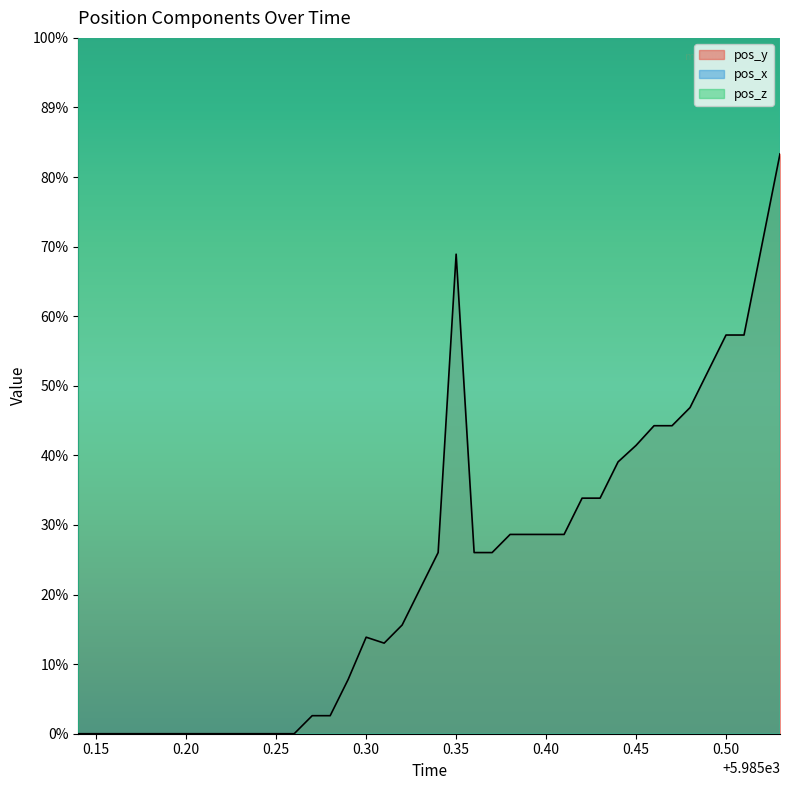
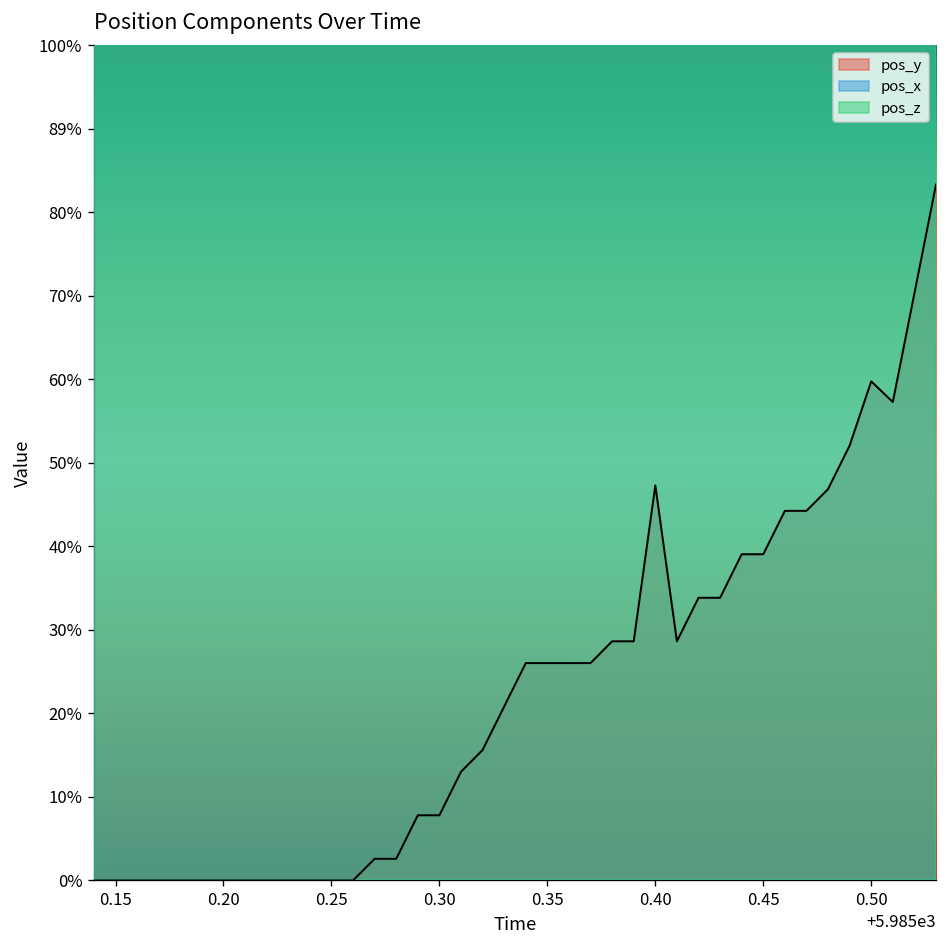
  {
    "pos_y": {
      "0.15": "0%",
      "0.20": "0%",
      "0.25": "0%",
-     "0.30": "14%",
-     "0.35": "69%",
-     "0.40": "29%",
-     "0.45": "41%",
-     "0.50": "57%"
+     "0.30": "8%",
+     "0.35": "26%",
+     "0.40": "47%",
+     "0.45": "39%",
+     "0.50": "60%"
    }
  }
